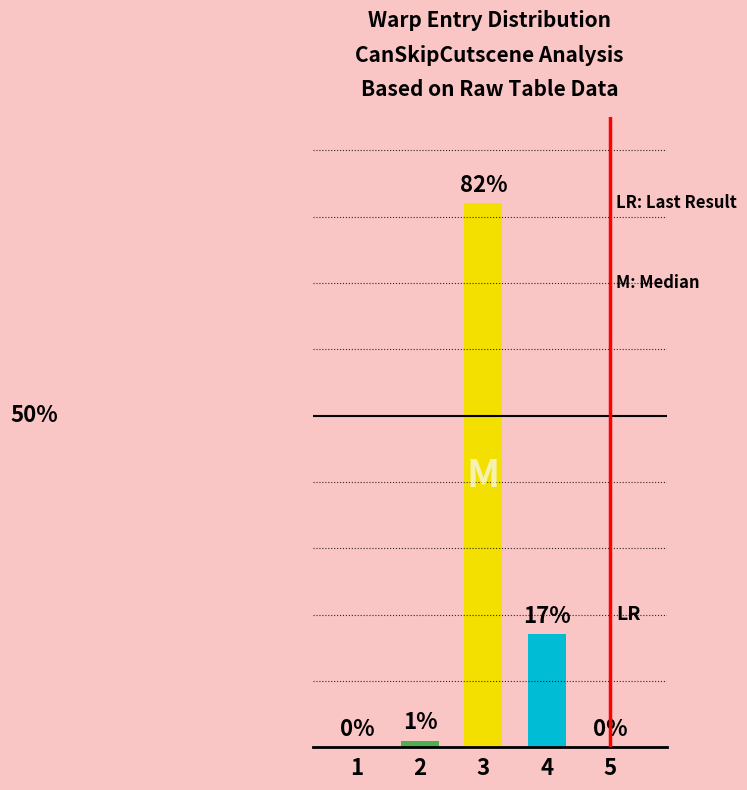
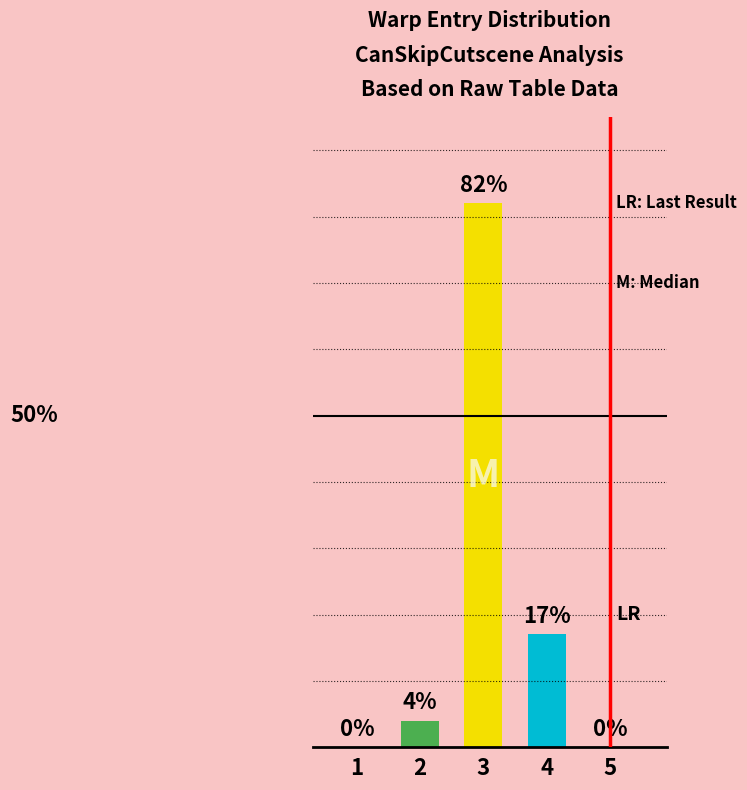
  {
    "1": "0%",
-   "2": "1%",
+   "2": "4%",
    "3": "82%",
    "4": "17%",
    "5": "0%"
  }
